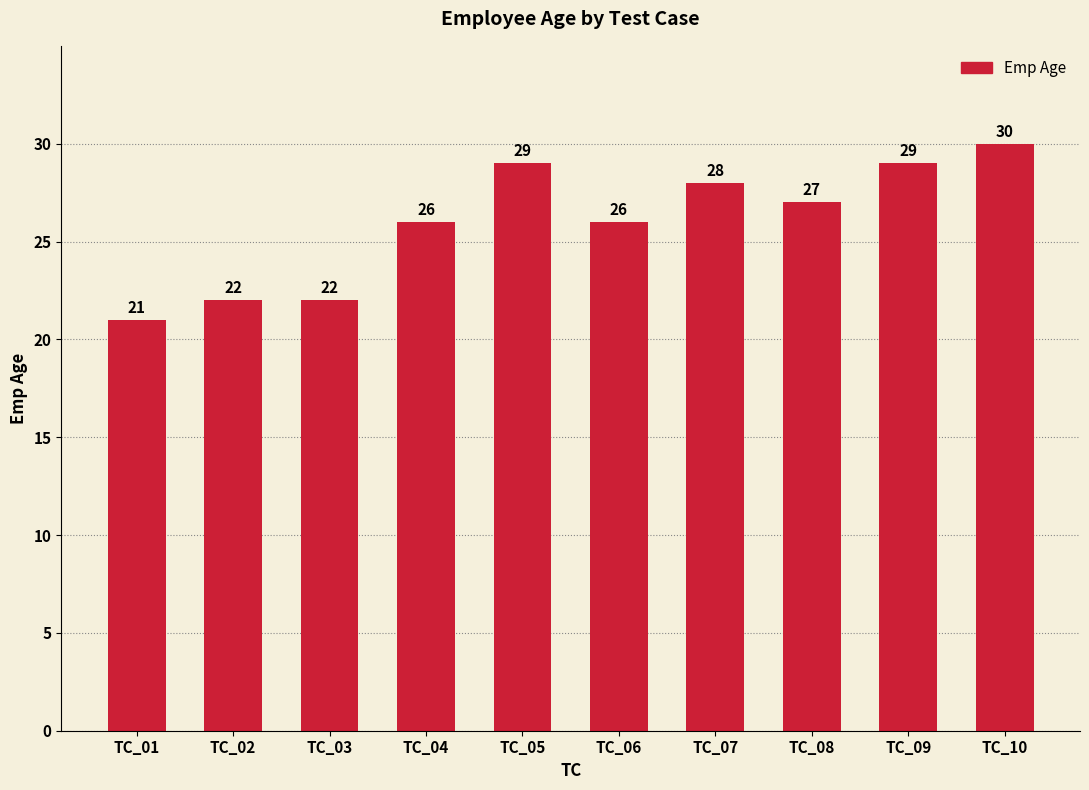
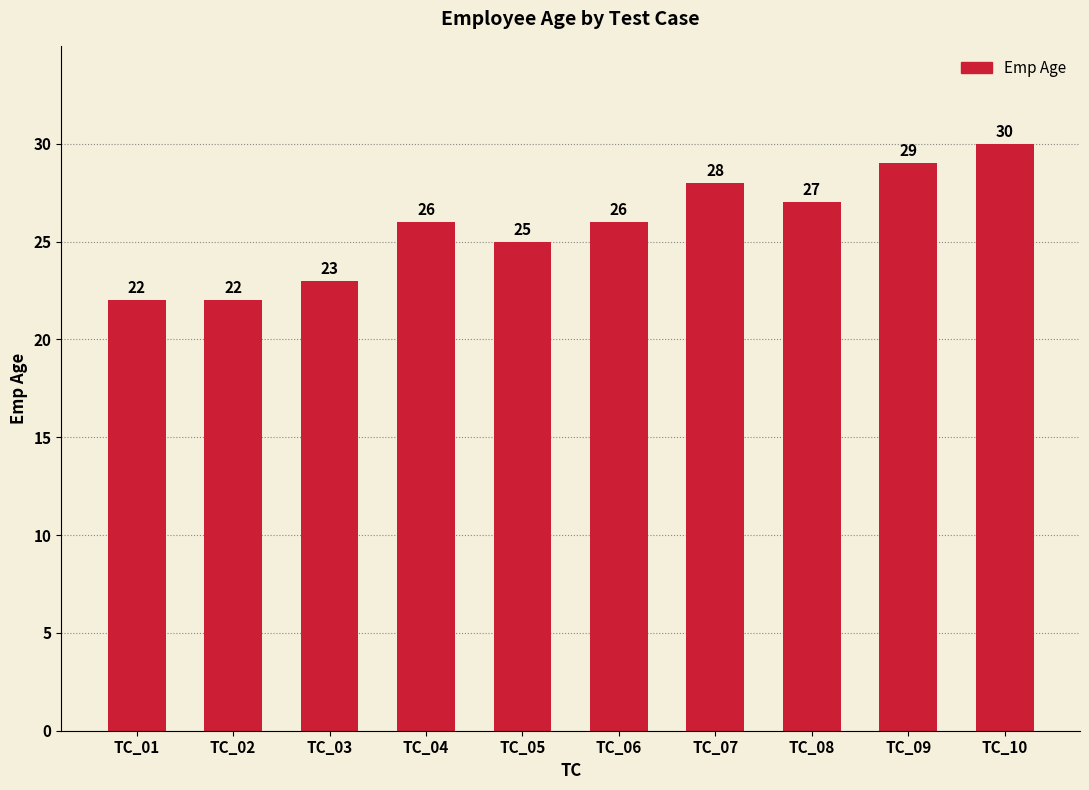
  {
-   "TC_01": 21,
+   "TC_01": 22,
    "TC_02": 22,
-   "TC_03": 22,
+   "TC_03": 23,
    "TC_04": 26,
-   "TC_05": 29,
+   "TC_05": 25,
    "TC_06": 26,
    "TC_07": 28,
    "TC_08": 27,
    "TC_09": 29,
    "TC_10": 30
  }
